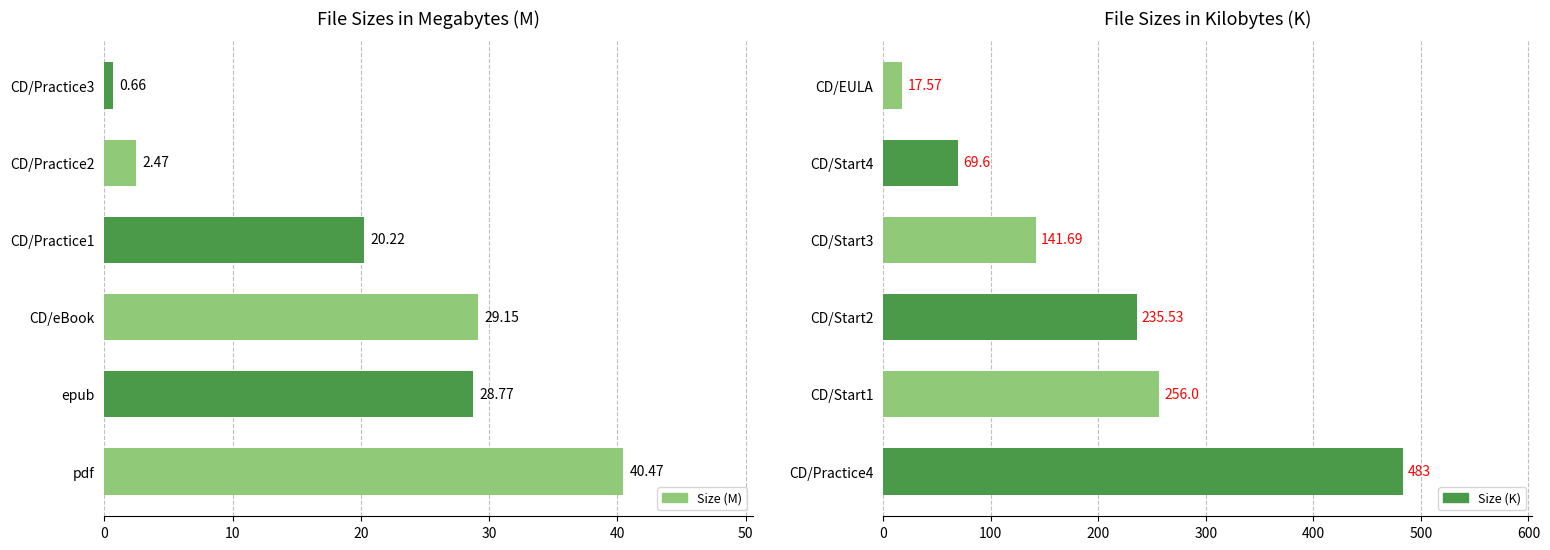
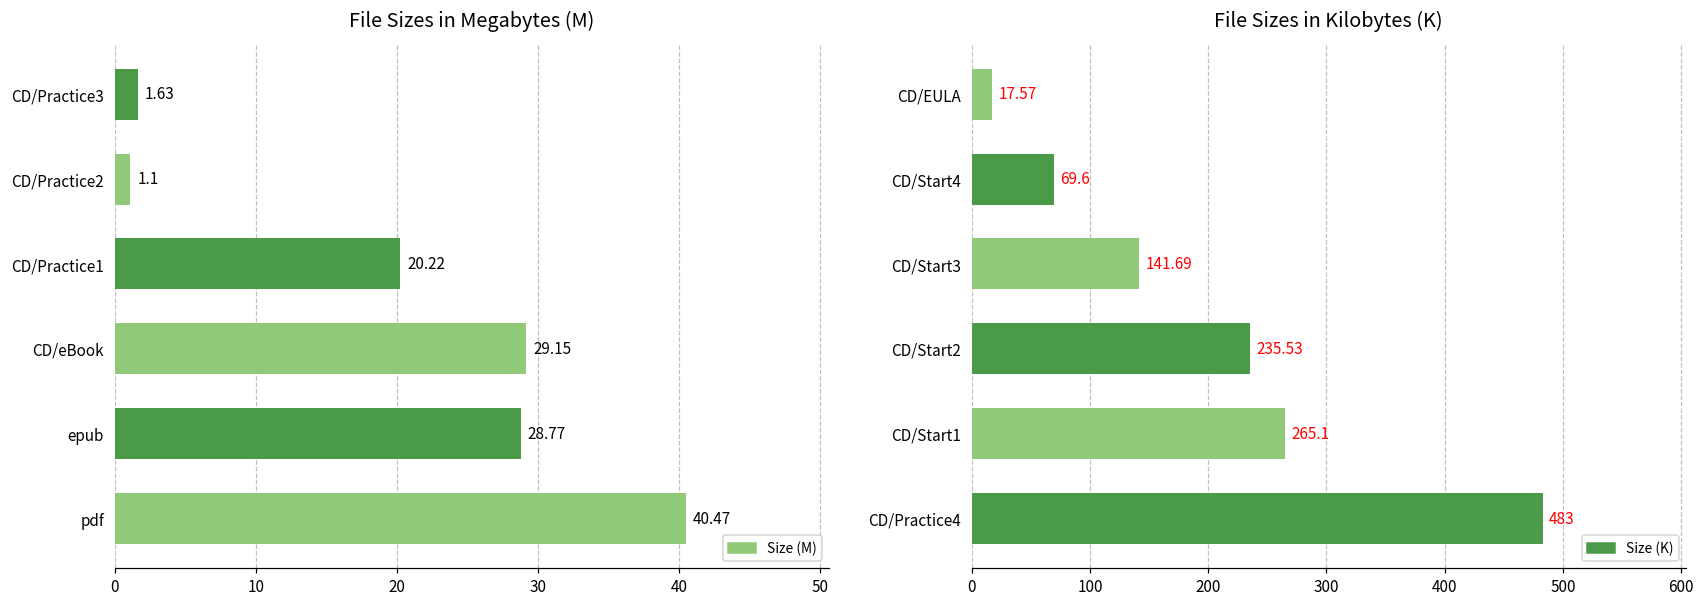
  {
    "File Sizes in Megabytes (M)": {
-     "CD/Practice3": 0.66,
-     "CD/Practice2": 2.47,
+     "CD/Practice3": 1.63,
+     "CD/Practice2": 1.1,
      "CD/Practice1": 20.22,
      "CD/eBook": 29.15,
      "epub": 28.77,
      "pdf": 40.47
    },
    "File Sizes in Kilobytes (K)": {
      "CD/EULA": 17.57,
      "CD/Start4": 69.6,
      "CD/Start3": 141.69,
      "CD/Start2": 235.53,
-     "CD/Start1": 256.0,
+     "CD/Start1": 265.1,
      "CD/Practice4": 483
    }
  }
